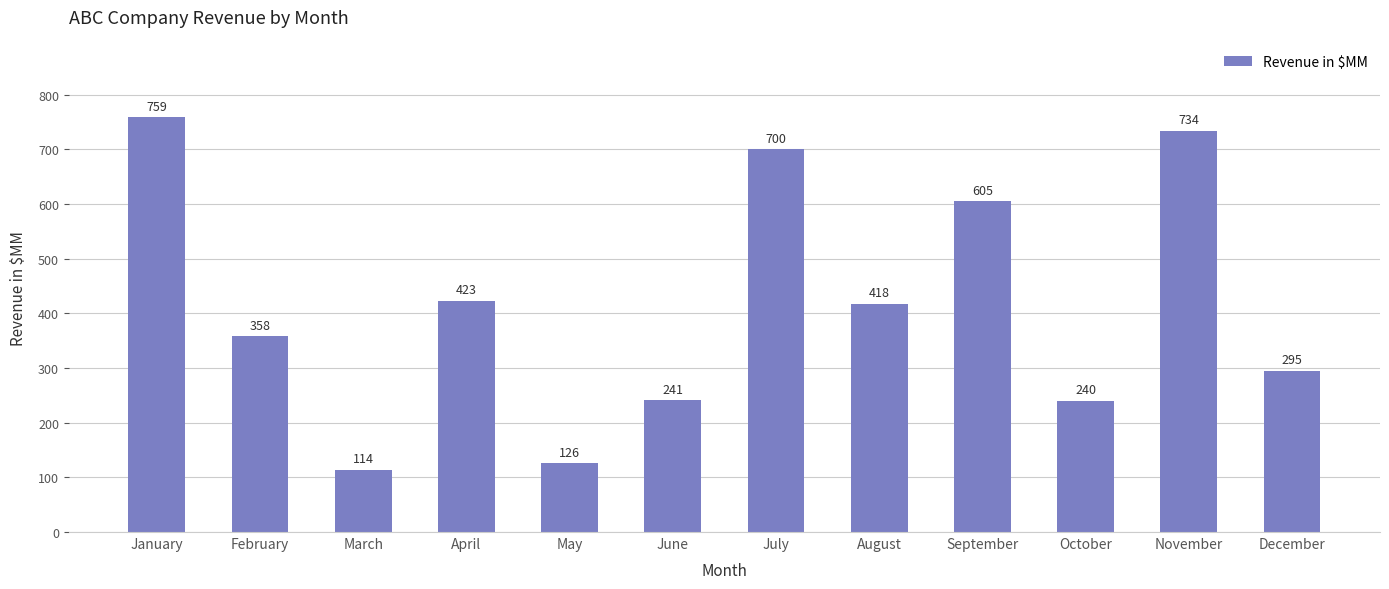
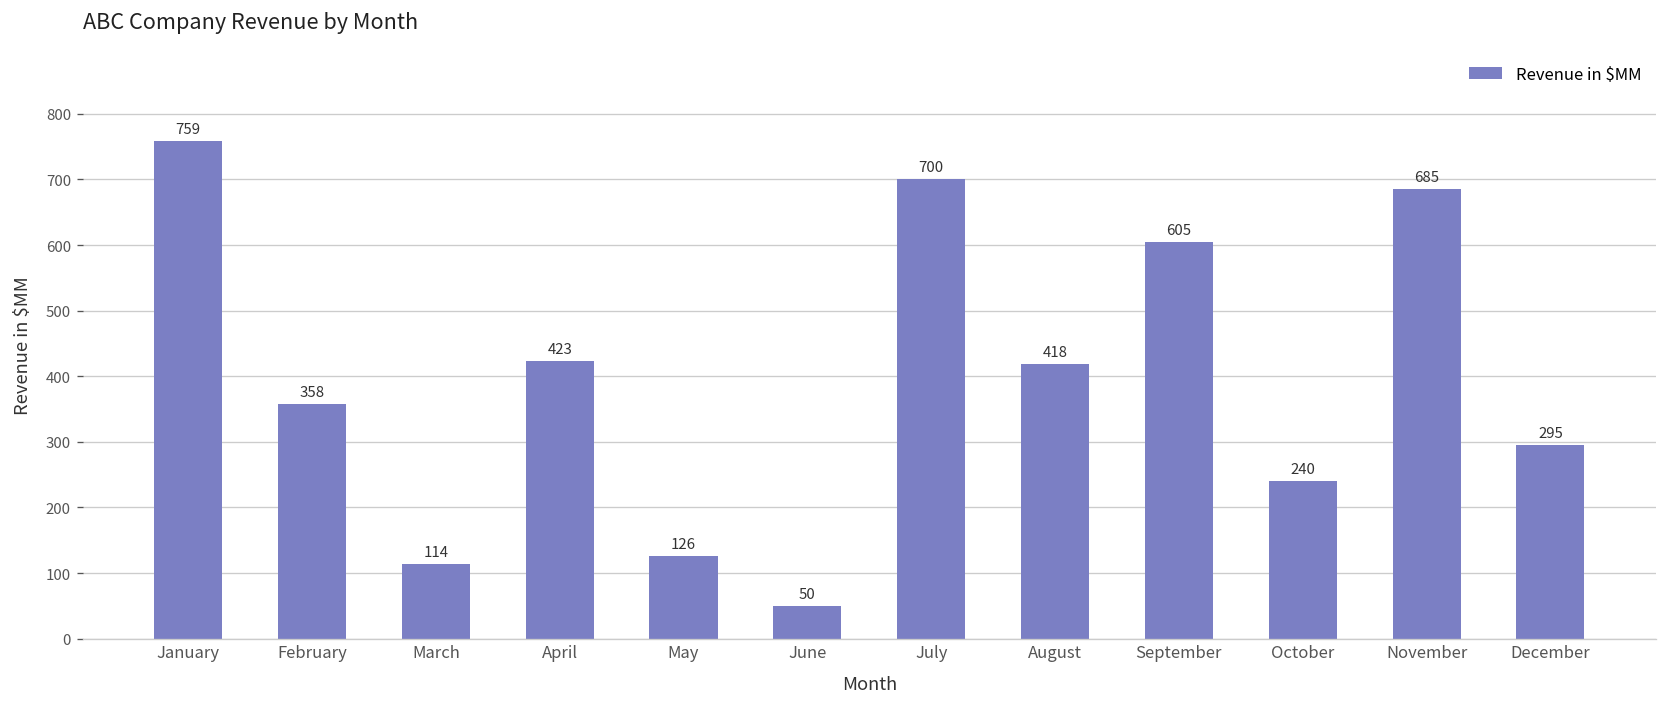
  {
    "January": 759,
    "February": 358,
    "March": 114,
    "April": 423,
    "May": 126,
-   "June": 241,
+   "June": 50,
    "July": 700,
    "August": 418,
    "September": 605,
    "October": 240,
-   "November": 734,
+   "November": 685,
    "December": 295
  }
